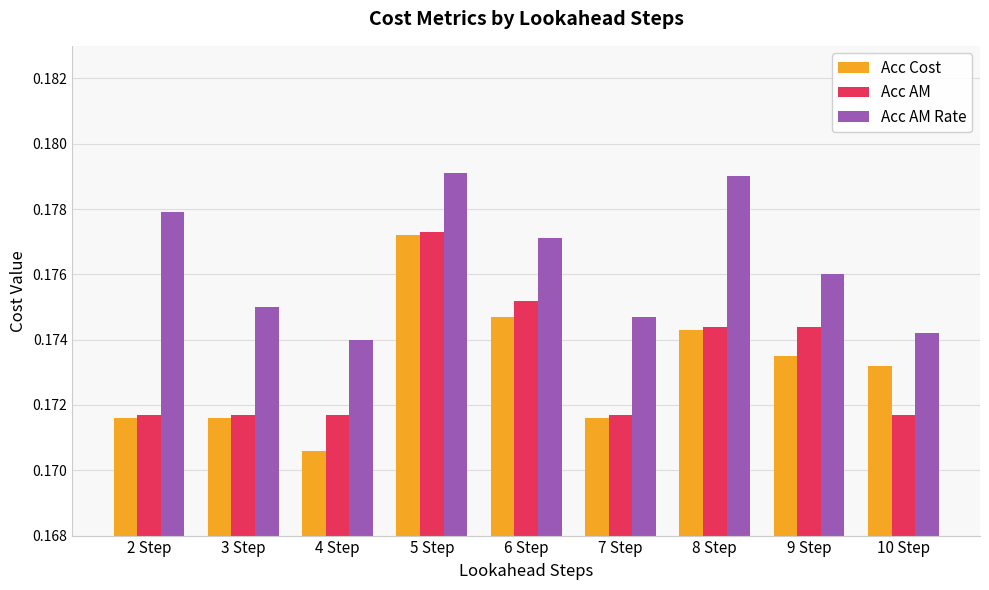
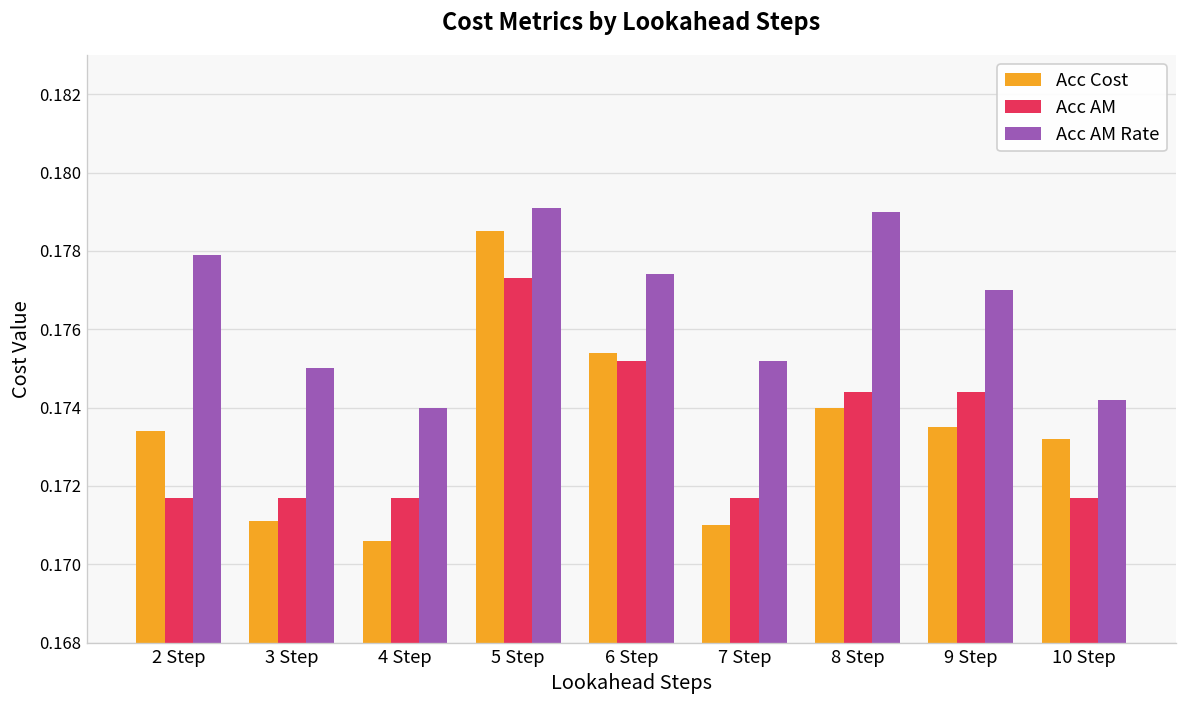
  {
    "Acc Cost": {
-     "2 Step": 0.1716,
-     "3 Step": 0.1716,
+     "2 Step": 0.1734,
+     "3 Step": 0.1711,
      "4 Step": 0.1706,
-     "5 Step": 0.1772,
-     "6 Step": 0.1747,
-     "7 Step": 0.1716,
-     "8 Step": 0.1743,
+     "5 Step": 0.1785,
+     "6 Step": 0.1754,
+     "7 Step": 0.1710,
+     "8 Step": 0.1740,
      "9 Step": 0.1735,
      "10 Step": 0.1732
    },
    "Acc AM": {
      "2 Step": 0.1717,
      "3 Step": 0.1717,
      "4 Step": 0.1717,
      "5 Step": 0.1773,
      "6 Step": 0.1752,
      "7 Step": 0.1717,
      "8 Step": 0.1744,
      "9 Step": 0.1744,
      "10 Step": 0.1717
    },
    "Acc AM Rate": {
      "2 Step": 0.1779,
      "3 Step": 0.1750,
      "4 Step": 0.1740,
      "5 Step": 0.1791,
-     "6 Step": 0.1771,
-     "7 Step": 0.1747,
+     "6 Step": 0.1774,
+     "7 Step": 0.1752,
      "8 Step": 0.1790,
-     "9 Step": 0.176,
+     "9 Step": 0.177,
      "10 Step": 0.1742
    }
  }
